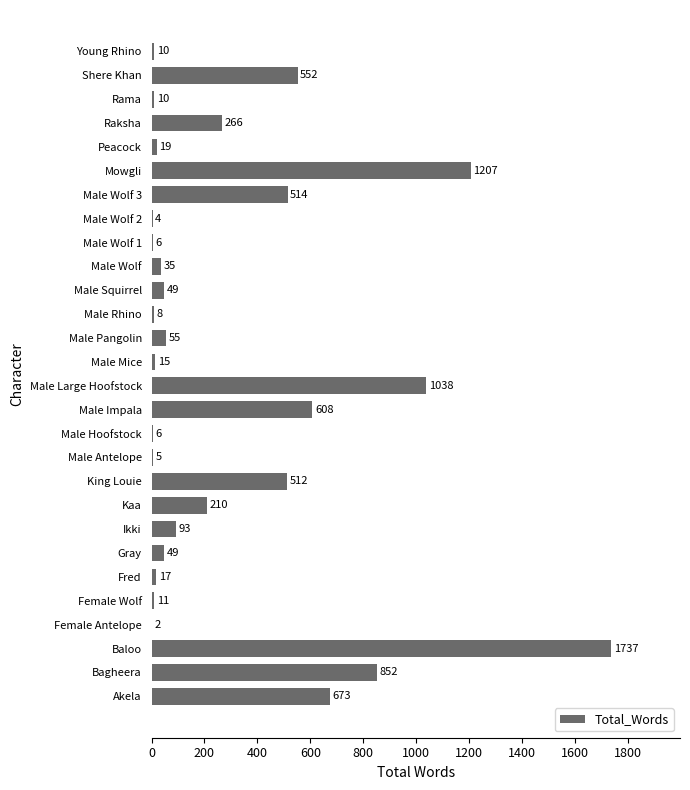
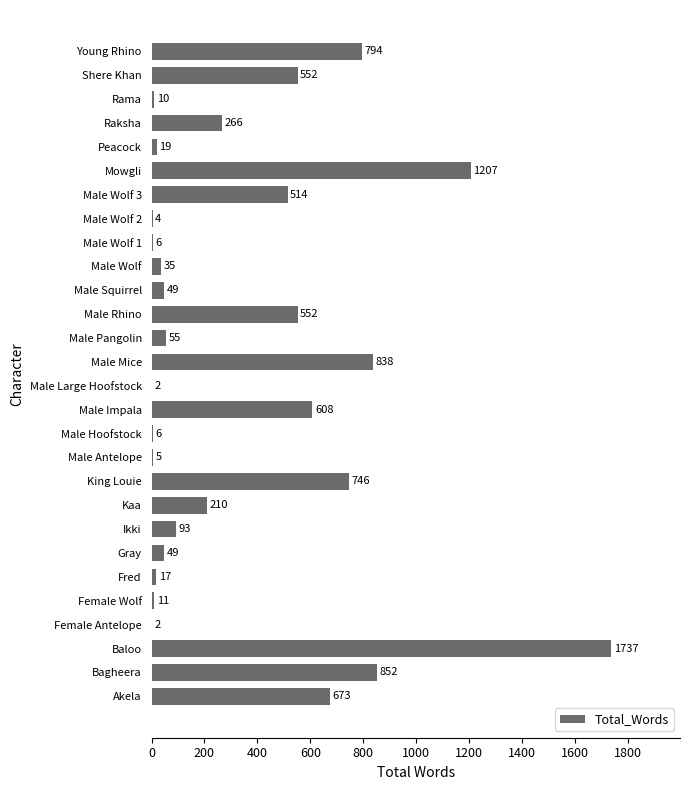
  {
-   "Young Rhino": 10,
+   "Young Rhino": 794,
    "Shere Khan": 552,
    "Rama": 10,
    "Raksha": 266,
    "Peacock": 19,
    "Mowgli": 1207,
    "Male Wolf 3": 514,
    "Male Wolf 2": 4,
    "Male Wolf 1": 6,
    "Male Wolf": 35,
    "Male Squirrel": 49,
-   "Male Rhino": 8,
+   "Male Rhino": 552,
    "Male Pangolin": 55,
-   "Male Mice": 15,
-   "Male Large Hoofstock": 1038,
+   "Male Mice": 838,
+   "Male Large Hoofstock": 2,
    "Male Impala": 608,
    "Male Hoofstock": 6,
    "Male Antelope": 5,
-   "King Louie": 512,
+   "King Louie": 746,
    "Kaa": 210,
    "Ikki": 93,
    "Gray": 49,
    "Fred": 17,
    "Female Wolf": 11,
    "Female Antelope": 2,
    "Baloo": 1737,
    "Bagheera": 852,
    "Akela": 673
  }
